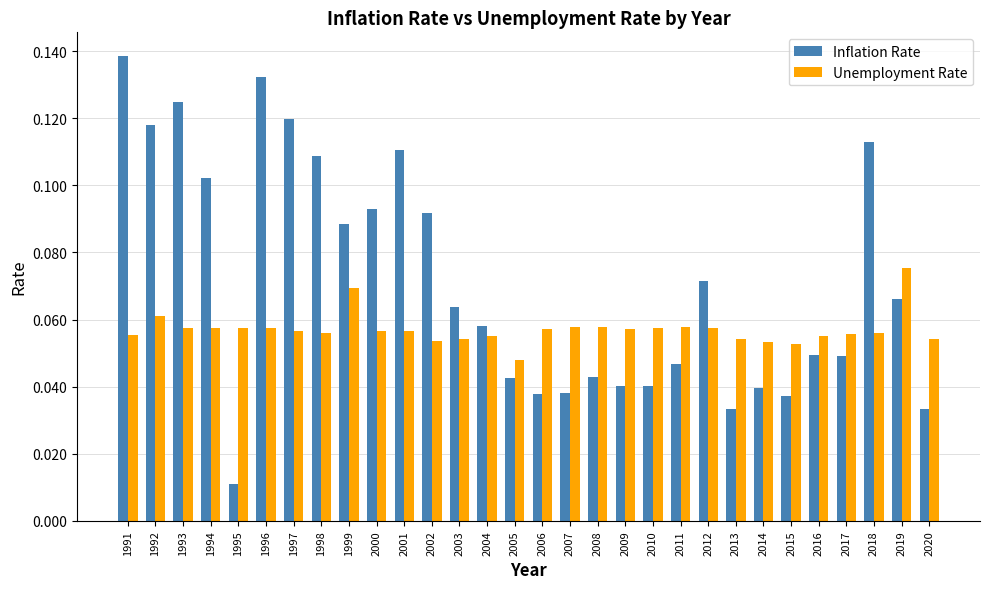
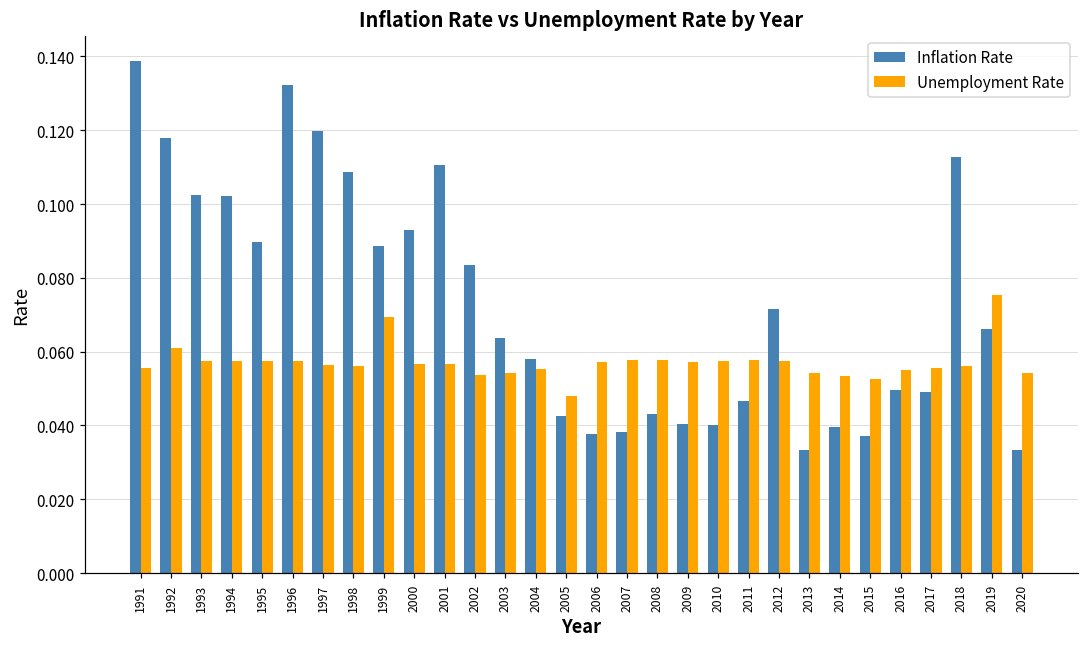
  {
    "Inflation Rate": {
      "1991": 0.139,
      "1992": 0.118,
-     "1993": 0.125,
+     "1993": 0.103,
      "1994": 0.102,
-     "1995": 0.011,
+     "1995": 0.090,
      "1996": 0.132,
      "1997": 0.120,
      "1998": 0.109,
      "1999": 0.089,
      "2000": 0.093,
      "2001": 0.111,
-     "2002": 0.092,
+     "2002": 0.084,
      "2003": 0.064,
      "2004": 0.058,
      "2005": 0.043,
      "2006": 0.038,
      "2007": 0.038,
      "2008": 0.043,
      "2009": 0.040,
      "2010": 0.040,
      "2011": 0.047,
      "2012": 0.072,
      "2013": 0.033,
      "2014": 0.040,
      "2015": 0.037,
      "2016": 0.050,
      "2017": 0.049,
      "2018": 0.113,
      "2019": 0.066,
      "2020": 0.033
    },
    "Unemployment Rate": {
      "1991": 0.056,
      "1992": 0.061,
      "1993": 0.058,
      "1994": 0.058,
      "1995": 0.058,
      "1996": 0.057,
      "1997": 0.057,
      "1998": 0.056,
      "1999": 0.069,
      "2000": 0.057,
      "2001": 0.057,
      "2002": 0.054,
      "2003": 0.054,
      "2004": 0.055,
      "2005": 0.048,
      "2006": 0.057,
      "2007": 0.058,
      "2008": 0.058,
      "2009": 0.057,
      "2010": 0.058,
      "2011": 0.058,
      "2012": 0.057,
      "2013": 0.054,
      "2014": 0.053,
      "2015": 0.053,
      "2016": 0.055,
      "2017": 0.056,
      "2018": 0.056,
      "2019": 0.075,
      "2020": 0.054
    }
  }
